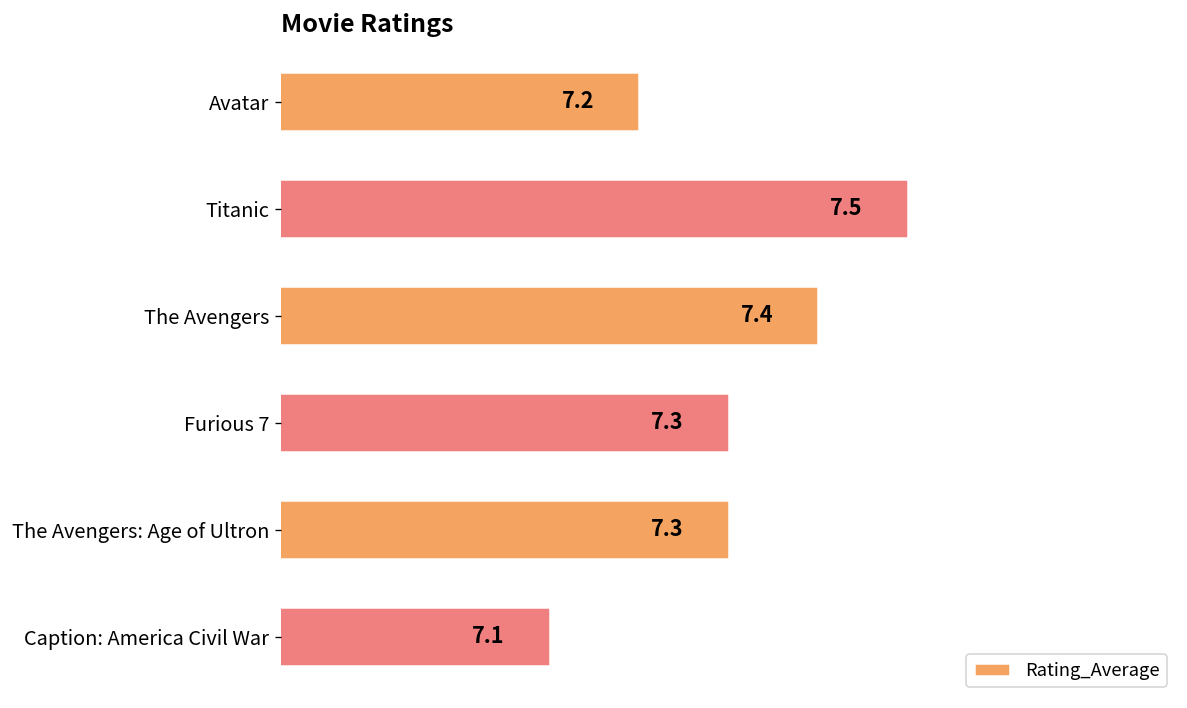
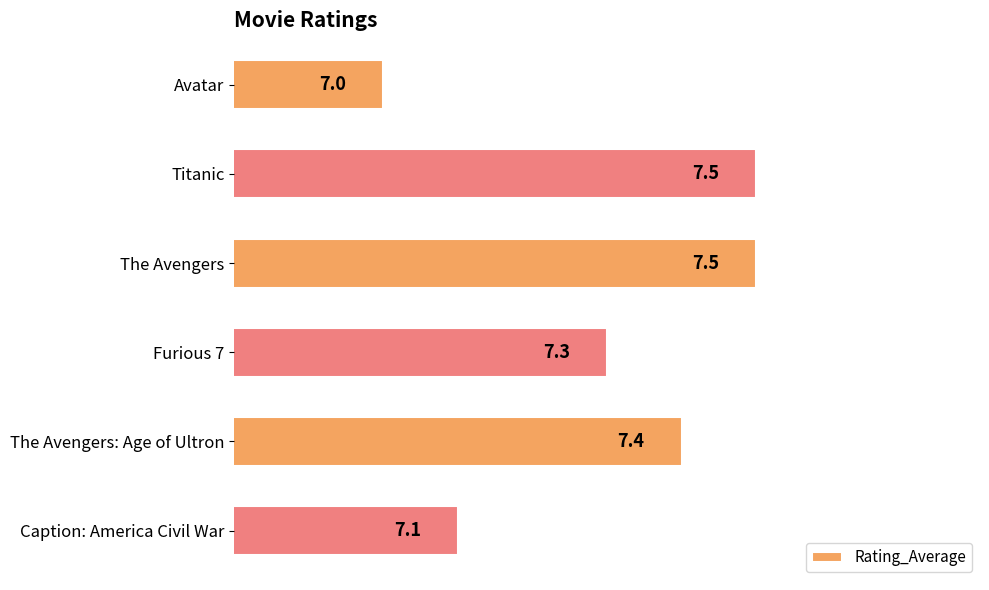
  {
-   "Avatar": 7.2,
+   "Avatar": 7.0,
    "Titanic": 7.5,
-   "The Avengers": 7.4,
+   "The Avengers": 7.5,
    "Furious 7": 7.3,
-   "The Avengers: Age of Ultron": 7.3,
+   "The Avengers: Age of Ultron": 7.4,
    "Caption: America Civil War": 7.1
  }
